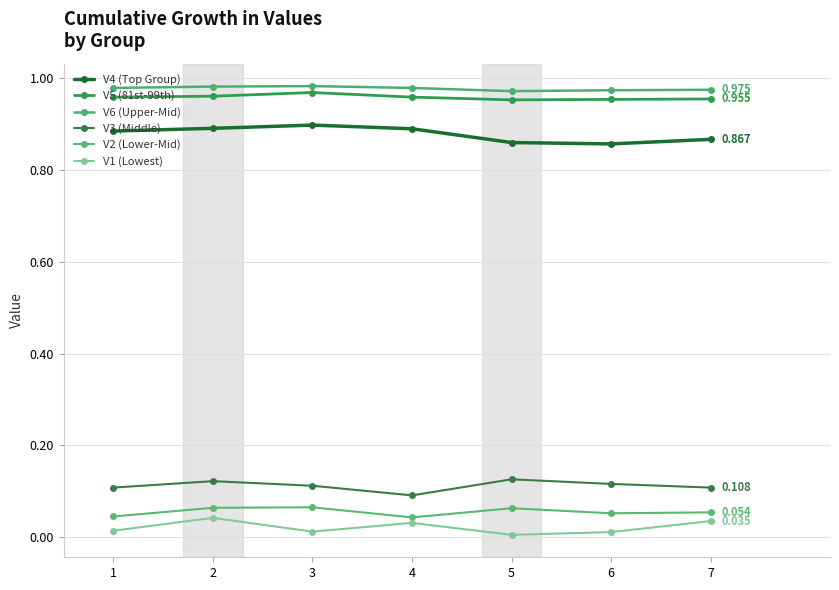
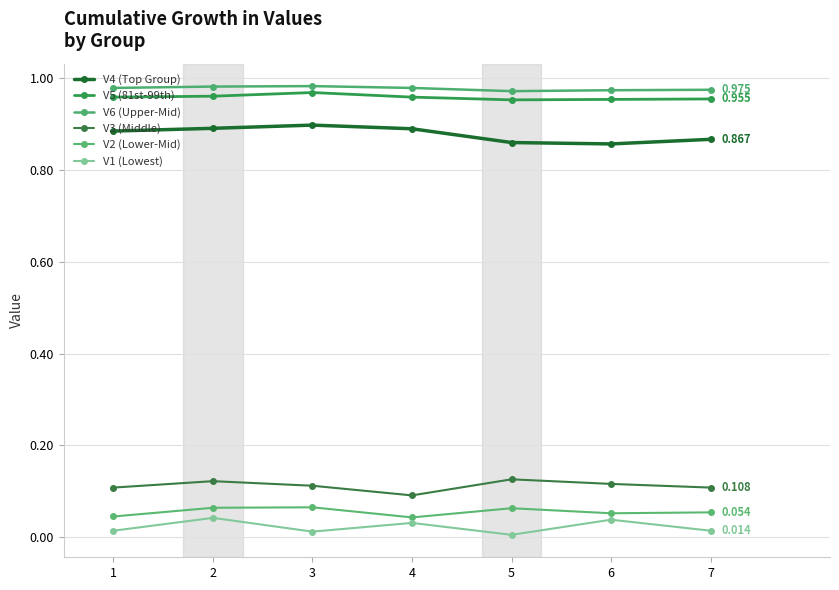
  {
    "V1 (Lowest)": {
-     "6": 0.01,
-     "7": 0.035
+     "6": 0.04,
+     "7": 0.014
    }
  }
